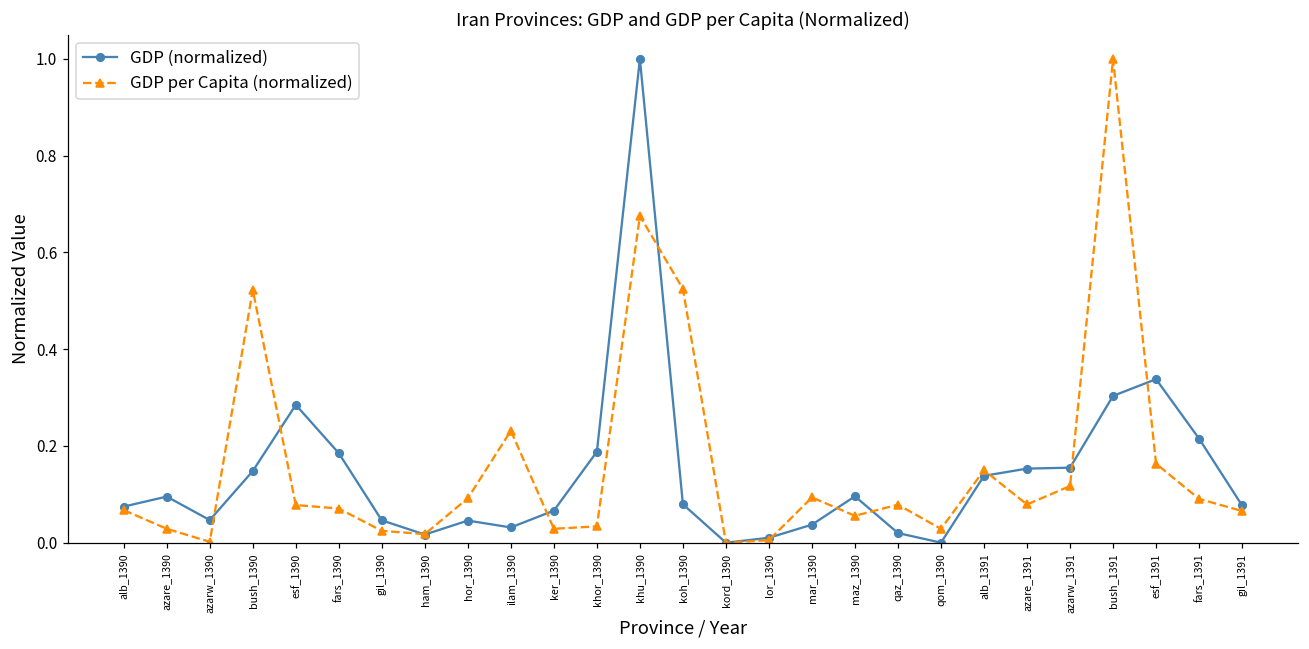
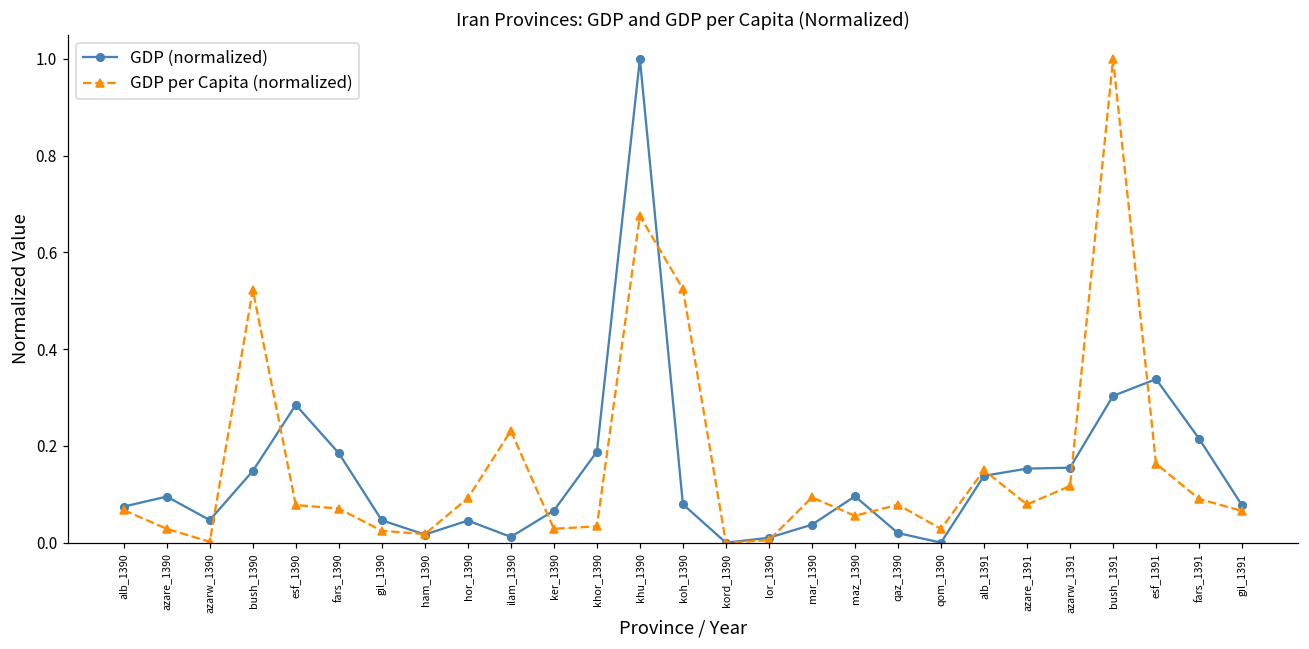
  {
    "GDP (normalized)": {
      "alb_1390": 0.07,
      "azare_1390": 0.10,
      "azarw_1390": 0.05,
      "bush_1390": 0.15,
      "esf_1390": 0.28,
      "fars_1390": 0.18,
      "gil_1390": 0.05,
      "hor_1390": 0.05,
-     "ilam_1390": 0.03,
+     "ilam_1390": 0.01,
      "ker_1390": 0.07,
      "khor_1390": 0.19,
      "khu_1390": 1.00,
      "koh_1390": 0.08,
      "mar_1390": 0.04,
      "maz_1390": 0.10,
      "qaz_1390": 0.02,
      "qom_1390": 0.00,
      "alb_1391": 0.14,
      "azare_1391": 0.15,
      "azarw_1391": 0.16,
      "bush_1391": 0.30,
      "esf_1391": 0.34,
      "fars_1391": 0.22,
      "gil_1391": 0.08
    },
    "GDP per Capita (normalized)": {
      "alb_1390": 0.07,
      "azare_1390": 0.03,
      "azarw_1390": 0.00,
      "bush_1390": 0.52,
      "esf_1390": 0.08,
      "fars_1390": 0.07,
      "gil_1390": 0.02,
      "hor_1390": 0.09,
      "ilam_1390": 0.23,
      "ker_1390": 0.03,
      "khor_1390": 0.03,
      "khu_1390": 0.68,
      "koh_1390": 0.52,
      "mar_1390": 0.09,
      "maz_1390": 0.06,
      "qaz_1390": 0.08,
      "qom_1390": 0.03,
      "alb_1391": 0.15,
      "azare_1391": 0.08,
      "azarw_1391": 0.12,
      "bush_1391": 1.00,
      "esf_1391": 0.16,
      "fars_1391": 0.09,
      "gil_1391": 0.07
    }
  }
